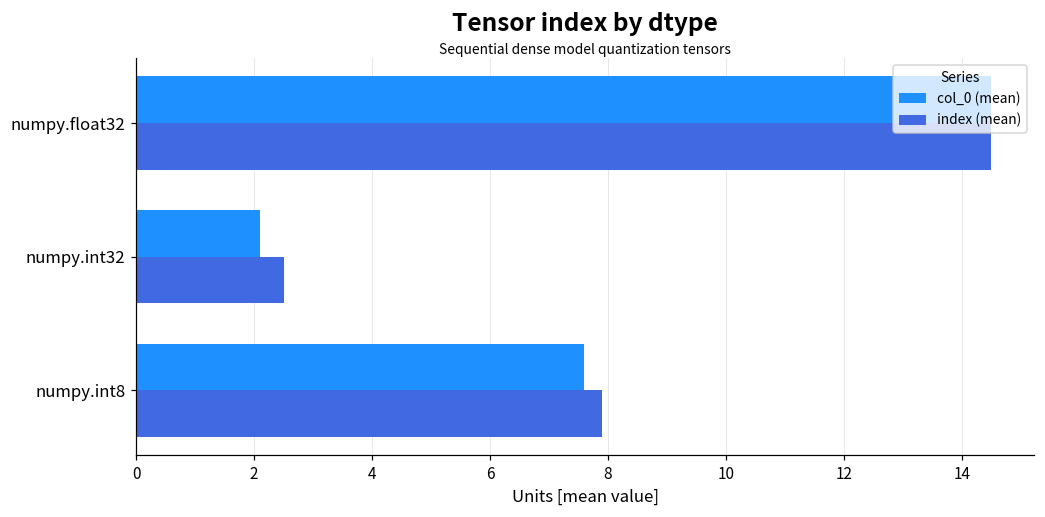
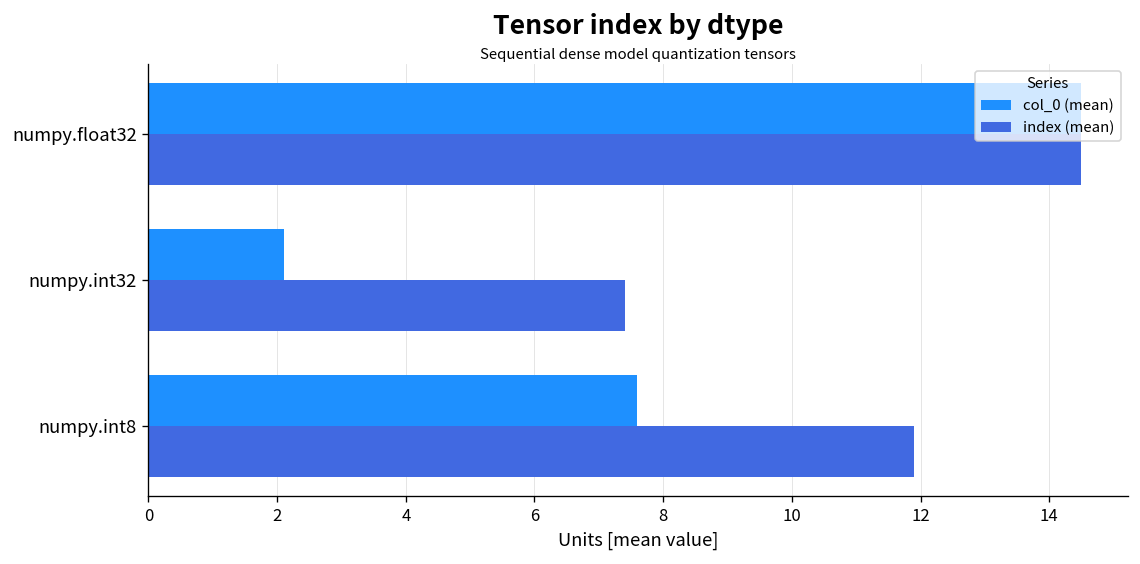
  {
    "col_0 (mean)": {
      "numpy.int32": 2.1,
      "numpy.int8": 7.6
    },
    "index (mean)": {
      "numpy.float32": 14.5,
-     "numpy.int32": 2.5,
-     "numpy.int8": 7.9
+     "numpy.int32": 7.4,
+     "numpy.int8": 11.9
    }
  }
